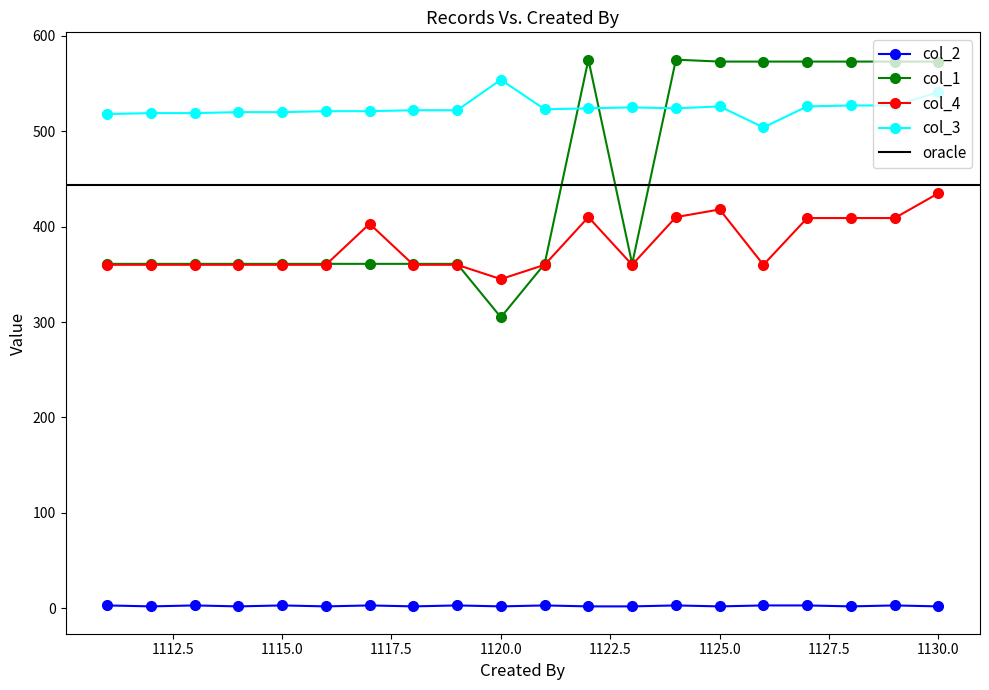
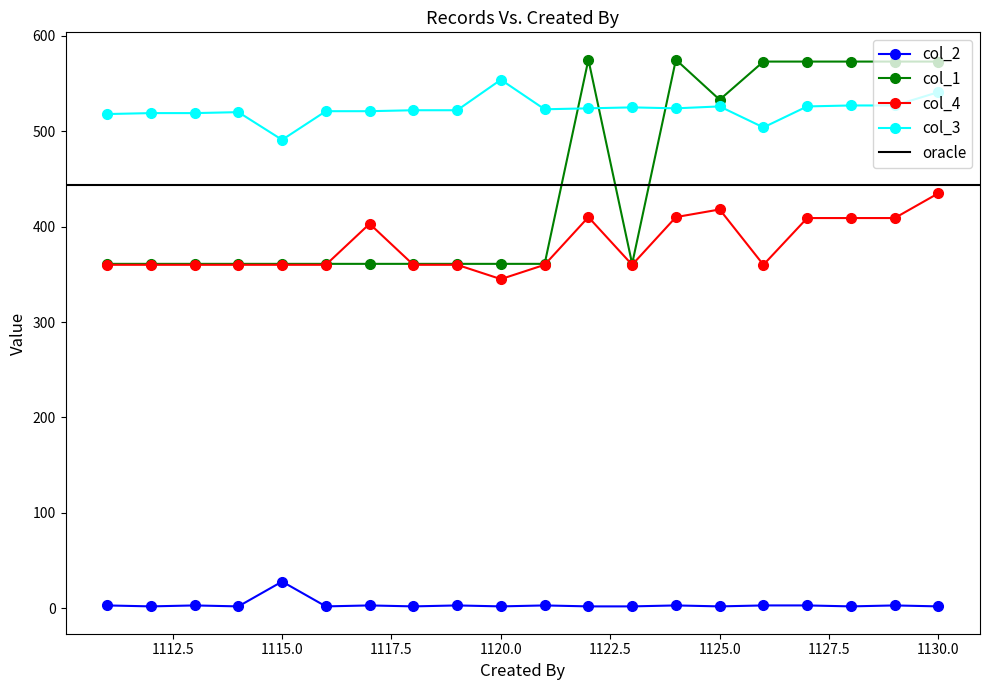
  {
    "col_2": {
-     "1115.0": 0,
+     "1115.0": 30,
      "1120.0": 0,
      "1125.0": 0,
      "1130.0": 0
    },
    "col_1": {
-     "1120.0": 310,
-     "1125.0": 570
+     "1120.0": 360,
+     "1125.0": 530
    },
    "col_4": {
      "1120.0": 350,
      "1125.0": 420,
      "1130.0": 440
    },
    "col_3": {
-     "1115.0": 520,
+     "1115.0": 490,
      "1120.0": 550,
      "1125.0": 530
    }
  }
